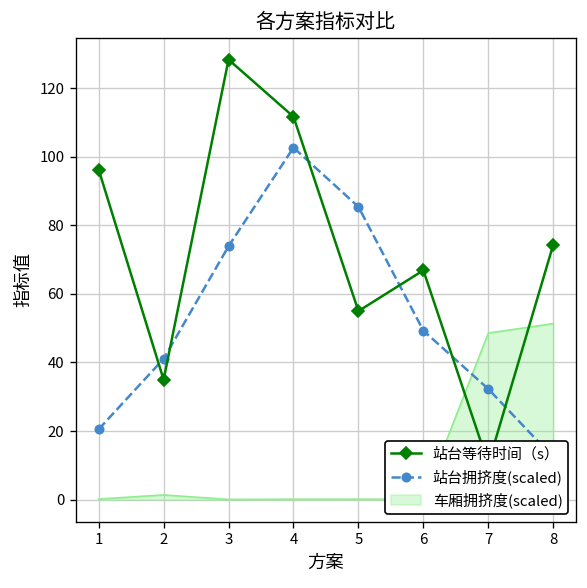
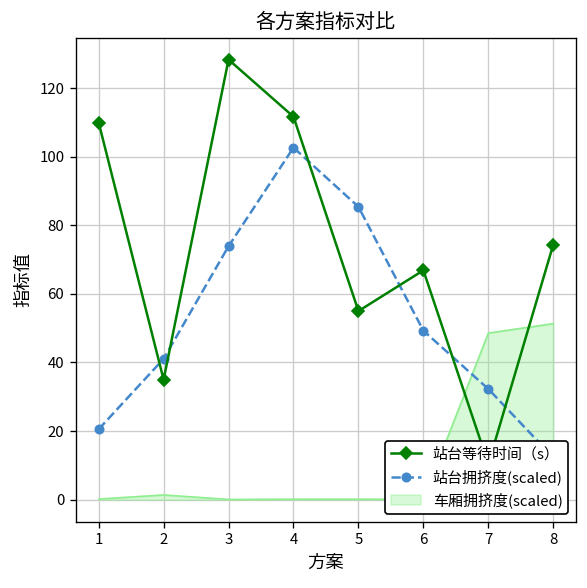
  {
    "站台等待时间（s）": {
-     "1": 96,
+     "1": 110,
      "2": 35,
      "3": 128,
      "4": 112,
      "5": 55,
      "6": 67,
      "8": 74
    },
    "站台拥挤度(scaled)": {
      "1": 21,
      "2": 41,
      "3": 74,
      "4": 103,
      "5": 85,
      "6": 49,
      "7": 32
    },
    "车厢拥挤度(scaled)": {
      "1": 0,
      "2": 1,
      "3": 0,
      "4": 0,
      "5": 0,
      "7": 49,
      "8": 51
    }
  }
